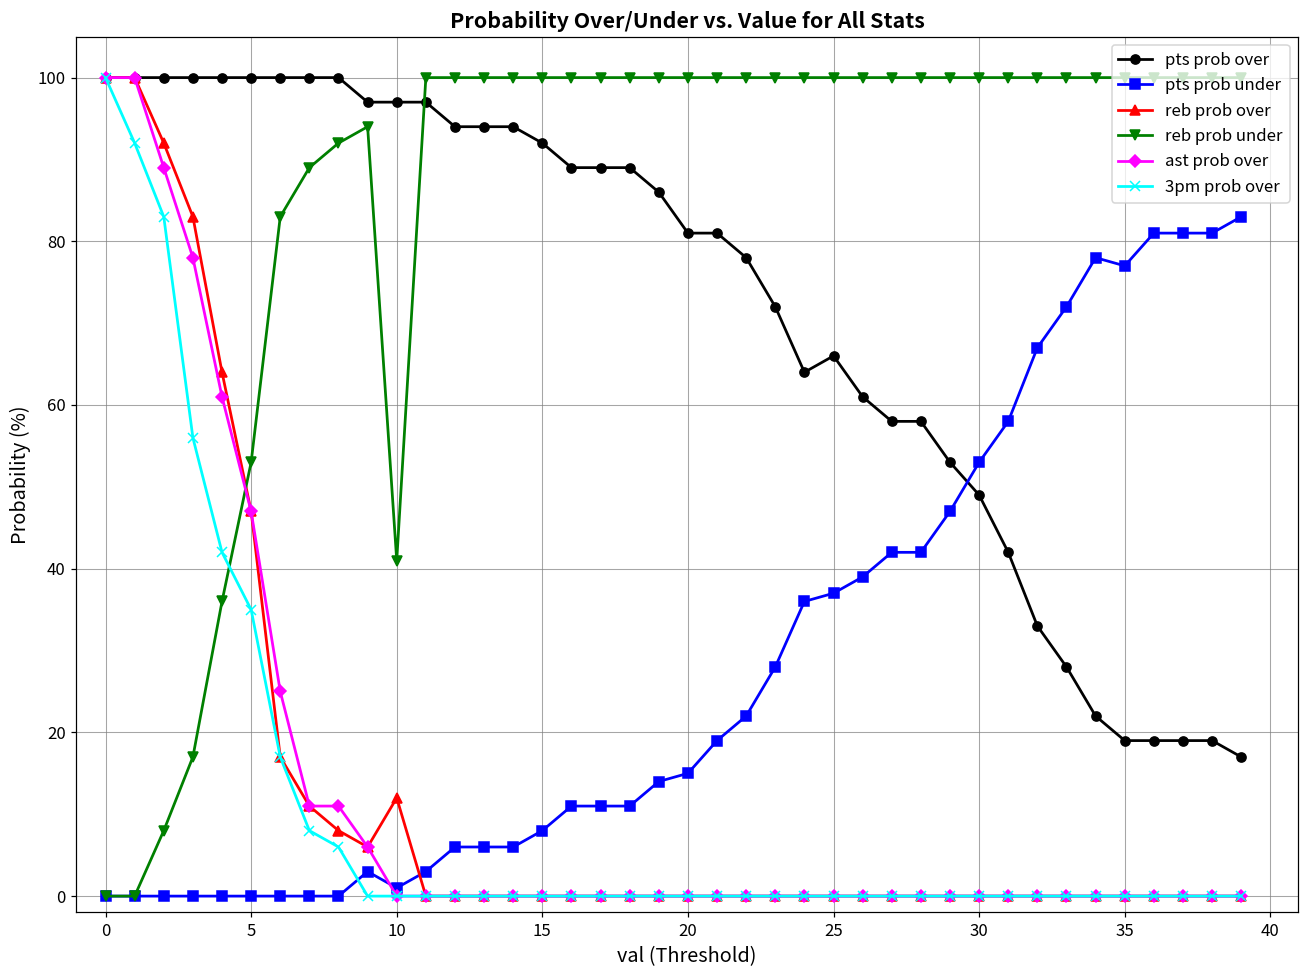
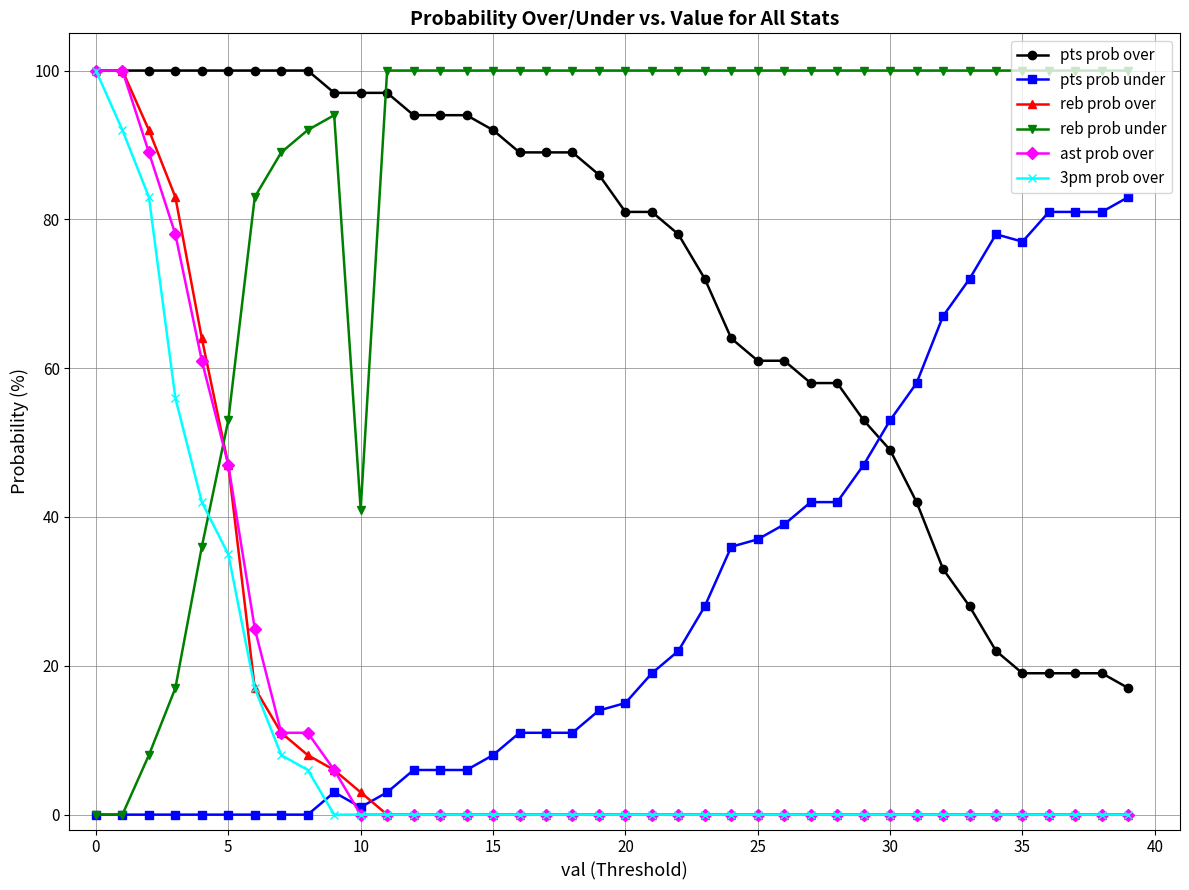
  {
    "pts prob over": {
      "5": 100,
      "10": 97,
      "15": 92,
      "20": 81,
-     "25": 66,
+     "25": 61,
      "30": 49,
      "35": 19
    },
    "pts prob under": {
      "5": 0,
      "10": 1,
      "15": 8,
      "20": 15,
      "25": 37,
      "30": 53,
      "35": 77
    },
    "reb prob over": {
-     "10": 12
+     "10": 3
    },
    "reb prob under": {
      "5": 53,
      "10": 41,
      "15": 100,
      "20": 100,
      "25": 100,
      "30": 100
    },
    "3pm prob over": {
      "5": 35
    }
  }
